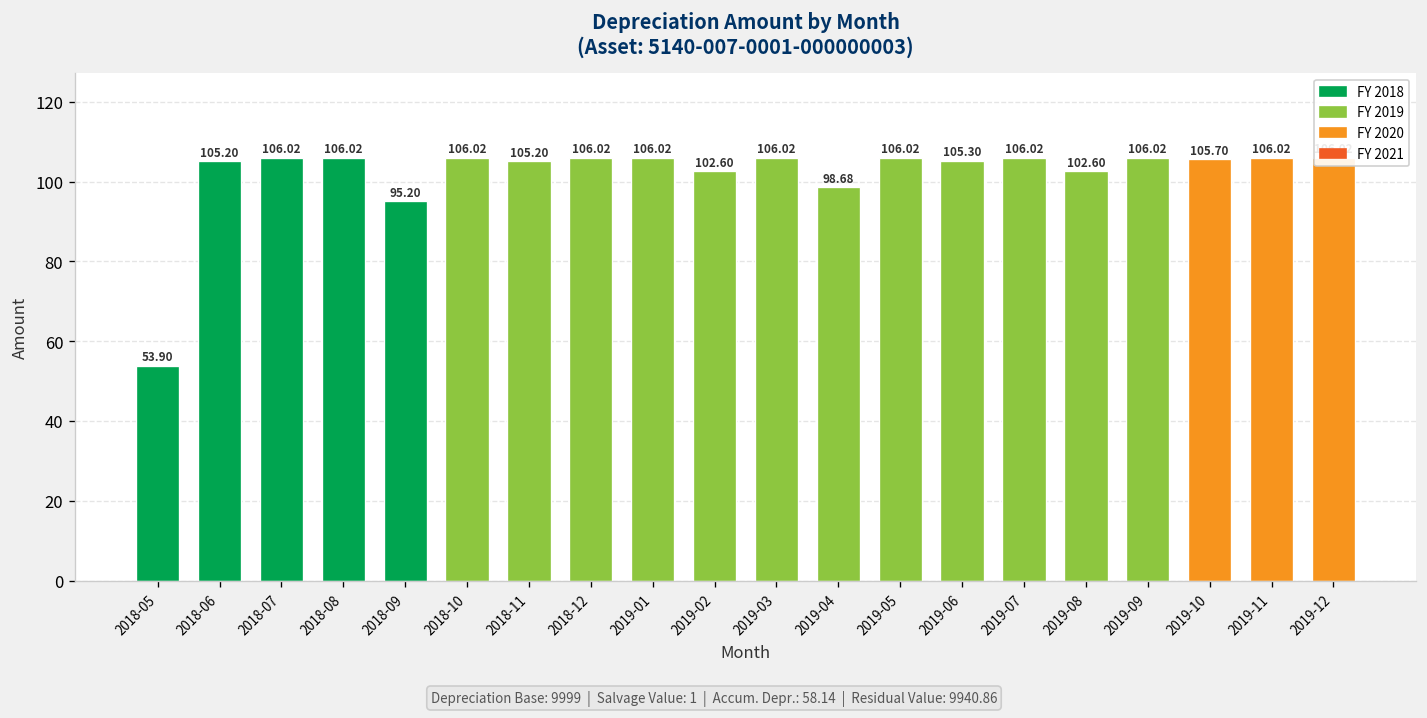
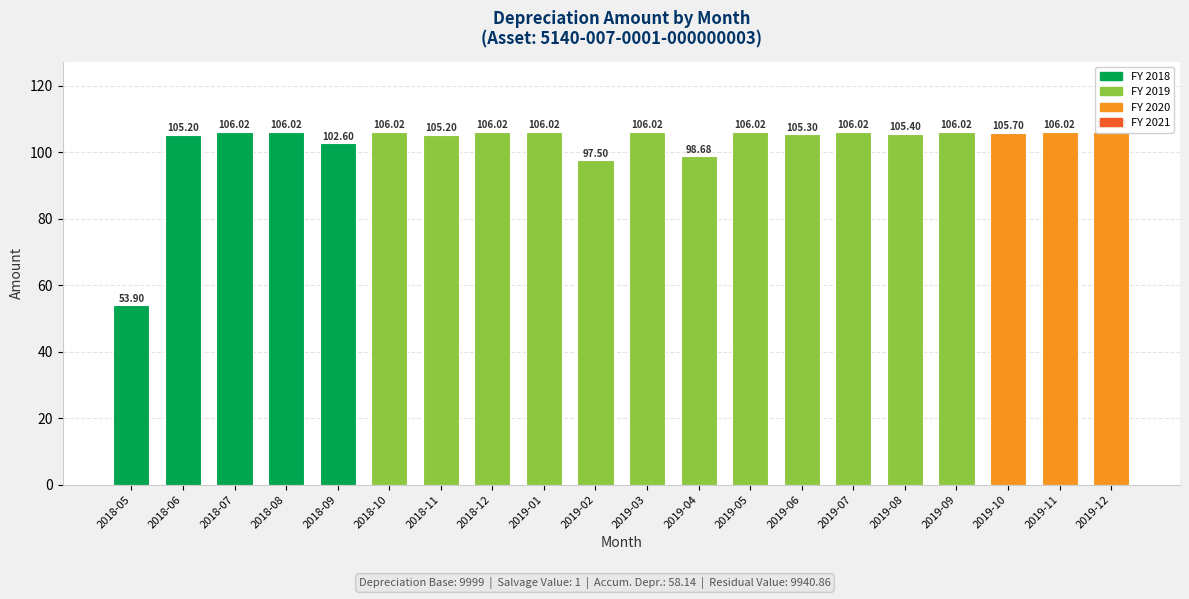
  {
    "2018-05": 53.90,
    "2018-06": 105.20,
    "2018-07": 106.02,
    "2018-08": 106.02,
-   "2018-09": 95.20,
+   "2018-09": 102.60,
    "2018-10": 106.02,
    "2018-11": 105.20,
    "2018-12": 106.02,
    "2019-01": 106.02,
-   "2019-02": 102.60,
+   "2019-02": 97.50,
    "2019-03": 106.02,
    "2019-04": 98.68,
    "2019-05": 106.02,
    "2019-06": 105.30,
    "2019-07": 106.02,
-   "2019-08": 102.60,
+   "2019-08": 105.40,
    "2019-09": 106.02,
    "2019-10": 105.70,
    "2019-11": 106.02
  }
